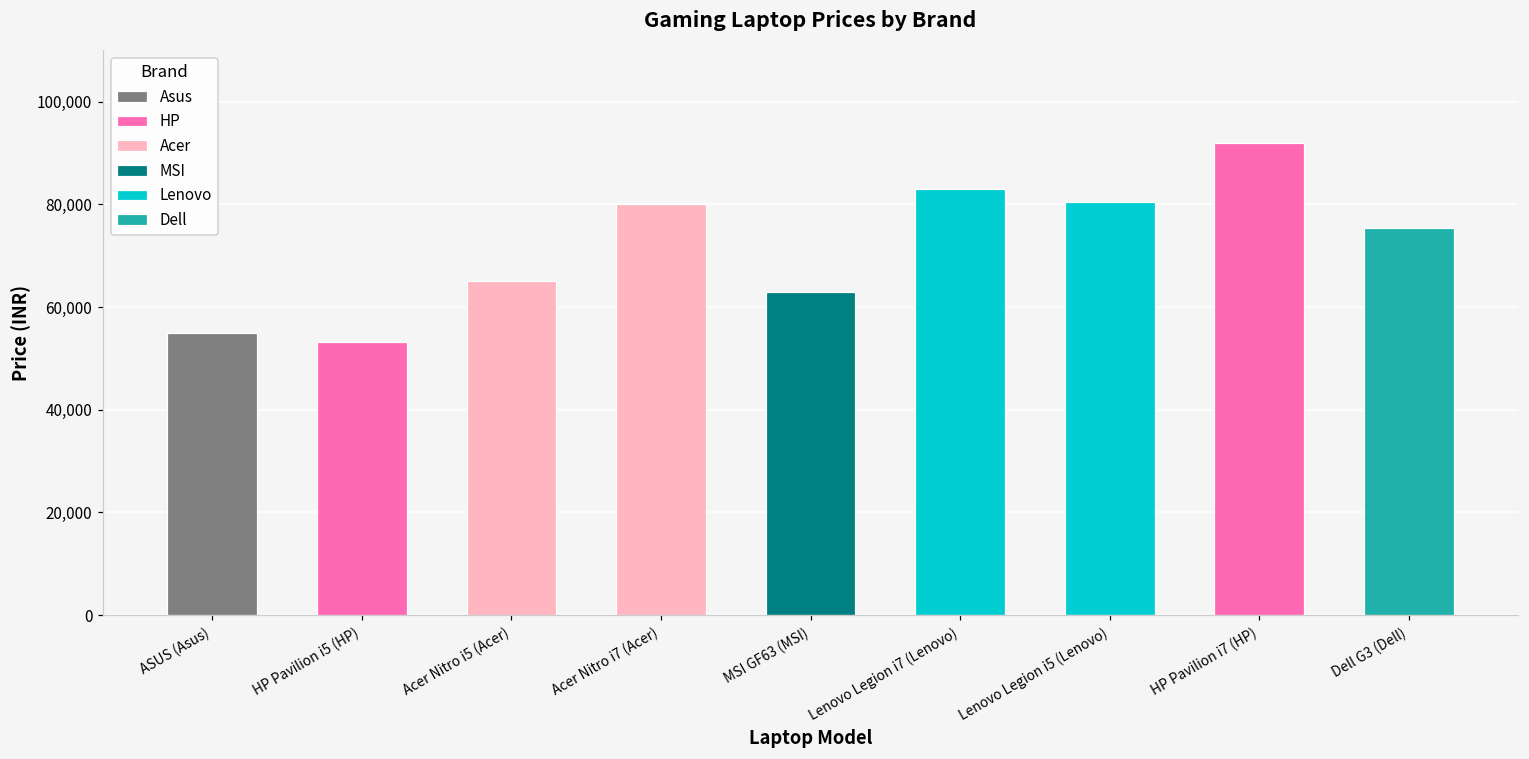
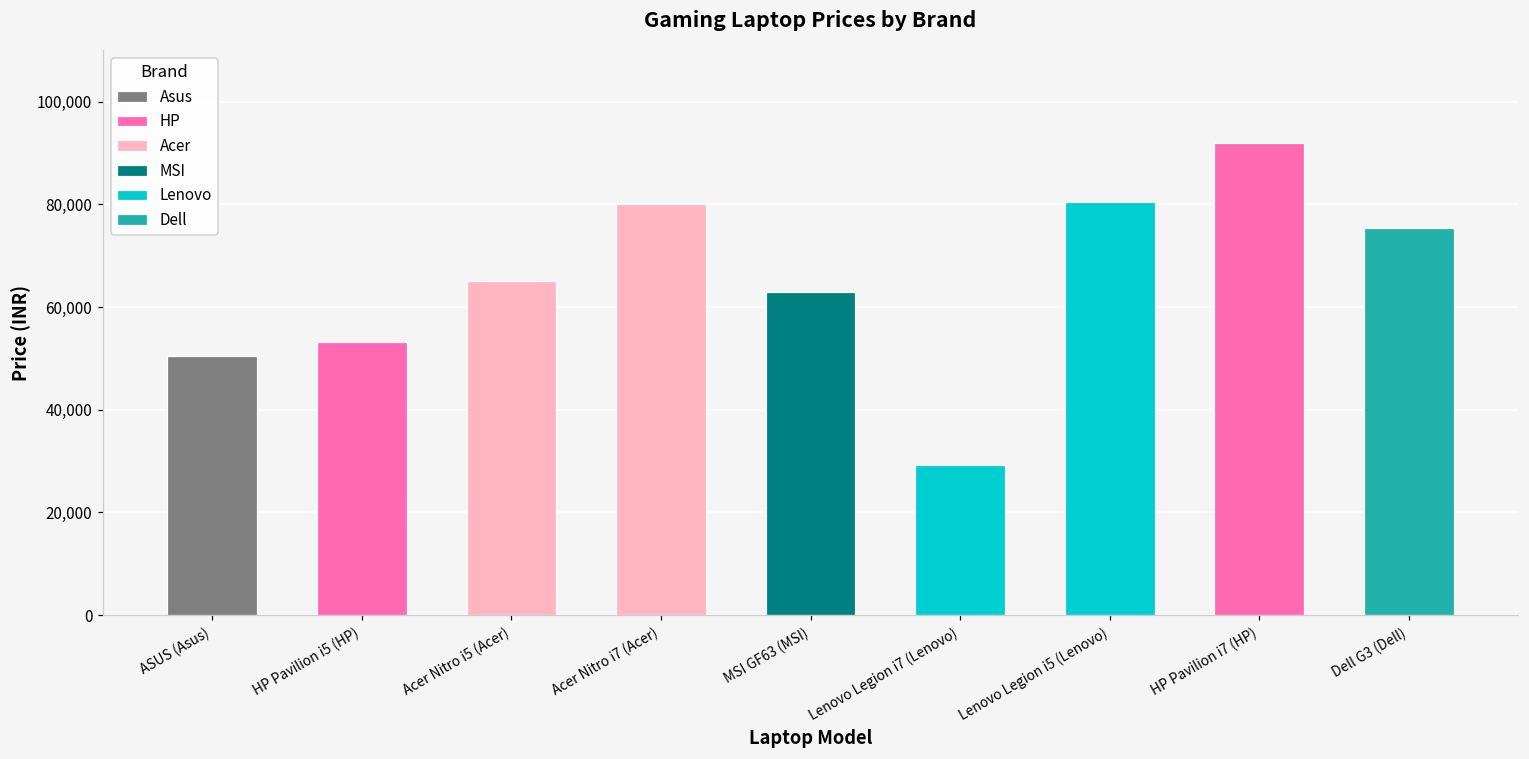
  {
-   "ASUS (Asus)": "55,000",
+   "ASUS (Asus)": "51,000",
    "HP Pavilion i5 (HP)": "53,000",
    "Acer Nitro i5 (Acer)": "65,000",
    "Acer Nitro i7 (Acer)": "80,000",
    "MSI GF63 (MSI)": "63,000",
-   "Lenovo Legion i7 (Lenovo)": "83,000",
+   "Lenovo Legion i7 (Lenovo)": "29,000",
    "Lenovo Legion i5 (Lenovo)": "80,000",
    "HP Pavilion i7 (HP)": "92,000",
    "Dell G3 (Dell)": "75,000"
  }
